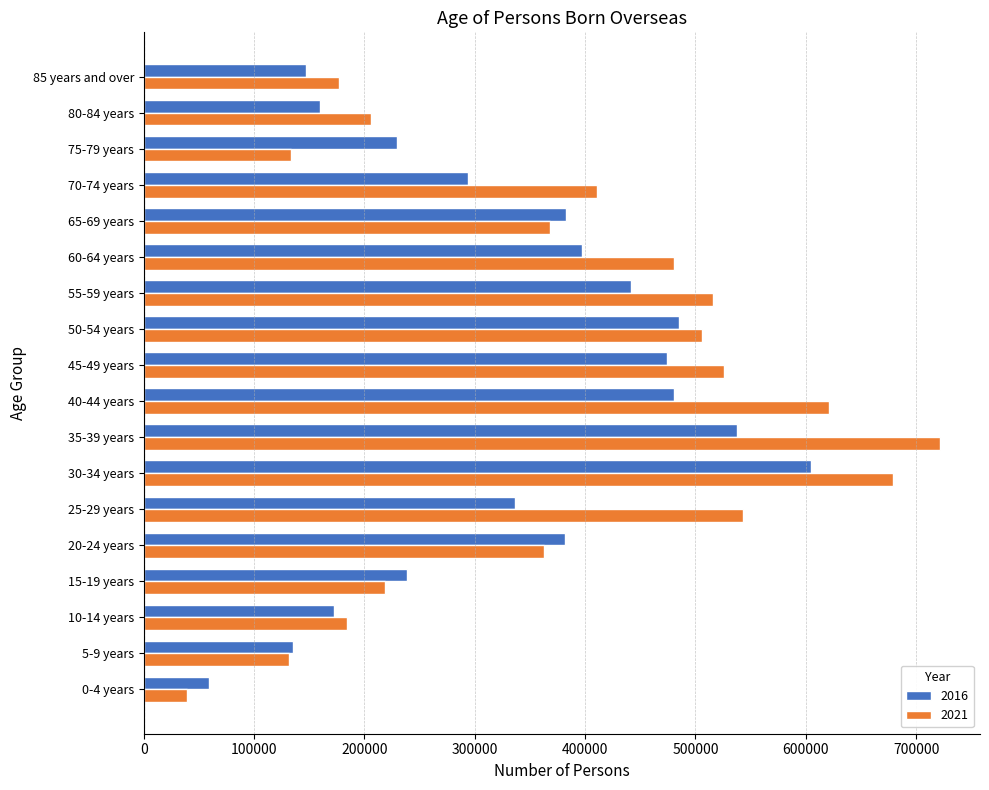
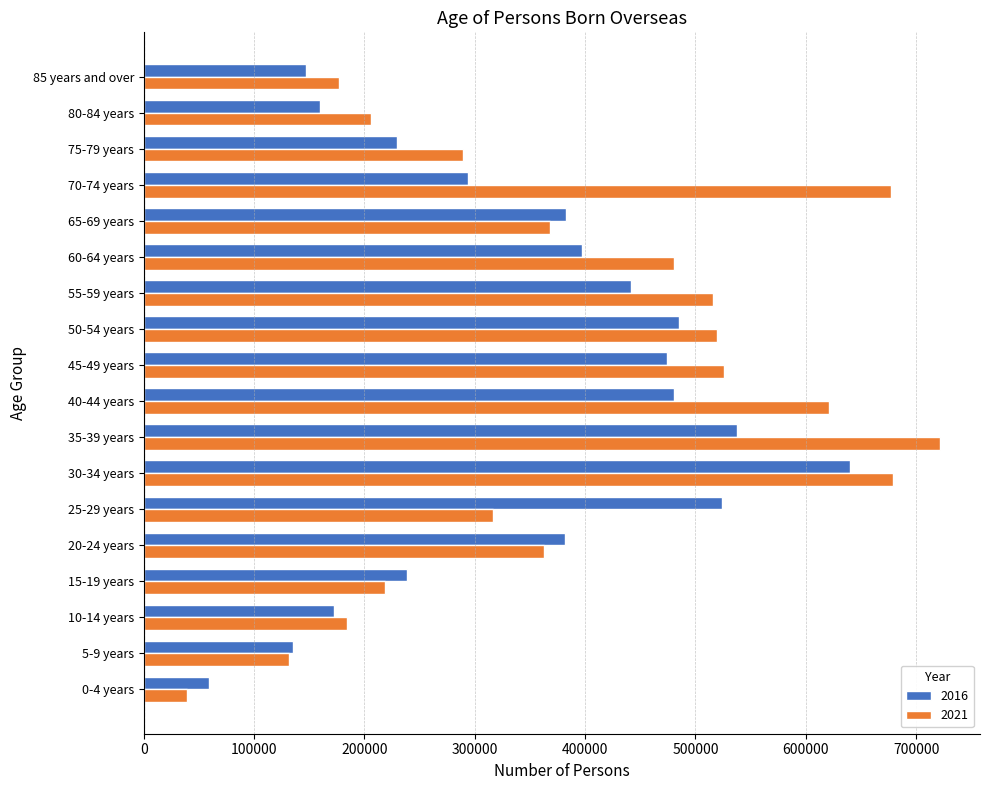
  {
    "2016": {
      "85 years and over": 147000,
      "80-84 years": 160000,
      "75-79 years": 230000,
      "70-74 years": 294000,
      "65-69 years": 383000,
      "60-64 years": 397000,
      "55-59 years": 441000,
      "50-54 years": 485000,
      "45-49 years": 474000,
      "40-44 years": 481000,
      "35-39 years": 538000,
-     "30-34 years": 605000,
-     "25-29 years": 336000,
+     "30-34 years": 640000,
+     "25-29 years": 524000,
      "20-24 years": 382000,
      "15-19 years": 239000,
      "10-14 years": 172000,
      "5-9 years": 135000,
      "0-4 years": 59000
    },
    "2021": {
      "85 years and over": 177000,
      "80-84 years": 206000,
-     "75-79 years": 133000,
-     "70-74 years": 411000,
+     "75-79 years": 289000,
+     "70-74 years": 677000,
      "65-69 years": 368000,
      "60-64 years": 481000,
      "55-59 years": 516000,
-     "50-54 years": 506000,
+     "50-54 years": 519000,
      "45-49 years": 526000,
      "40-44 years": 621000,
      "35-39 years": 722000,
      "30-34 years": 679000,
-     "25-29 years": 543000,
+     "25-29 years": 317000,
      "20-24 years": 363000,
      "15-19 years": 218000,
      "10-14 years": 184000,
      "5-9 years": 132000,
      "0-4 years": 40000
    }
  }
